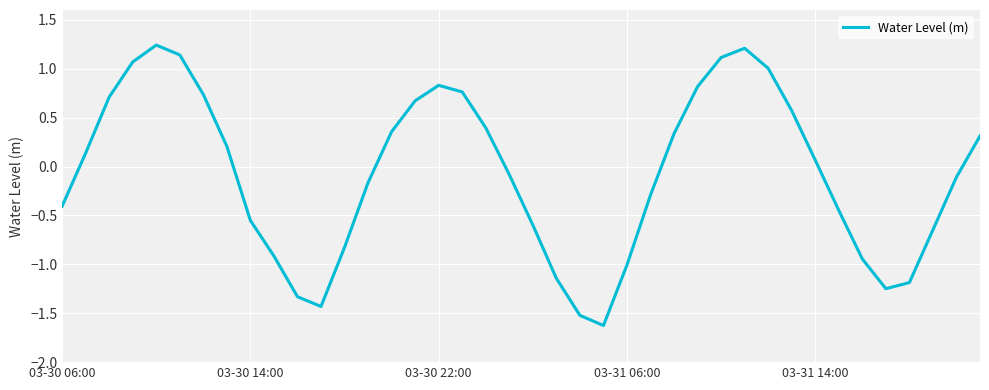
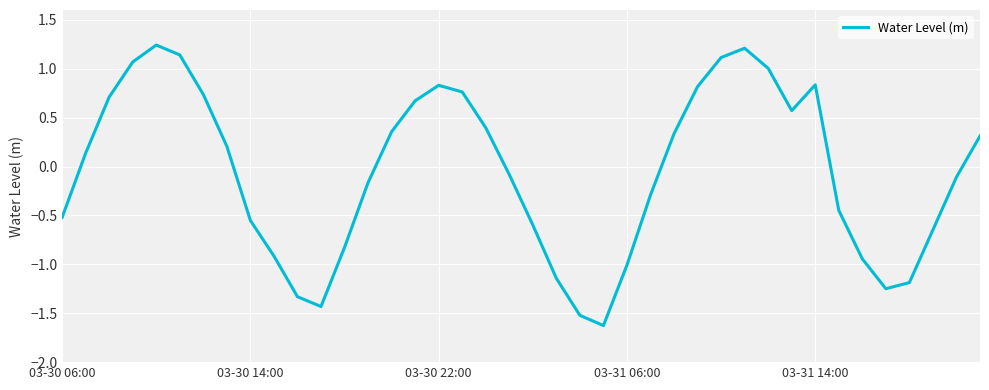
  {
-   "03-30 06:00": -0.4,
+   "03-30 06:00": -0.5,
    "03-30 14:00": -0.6,
    "03-30 22:00": 0.8,
    "03-31 06:00": -1.0,
-   "03-31 14:00": 0.1
+   "03-31 14:00": 0.8
  }
